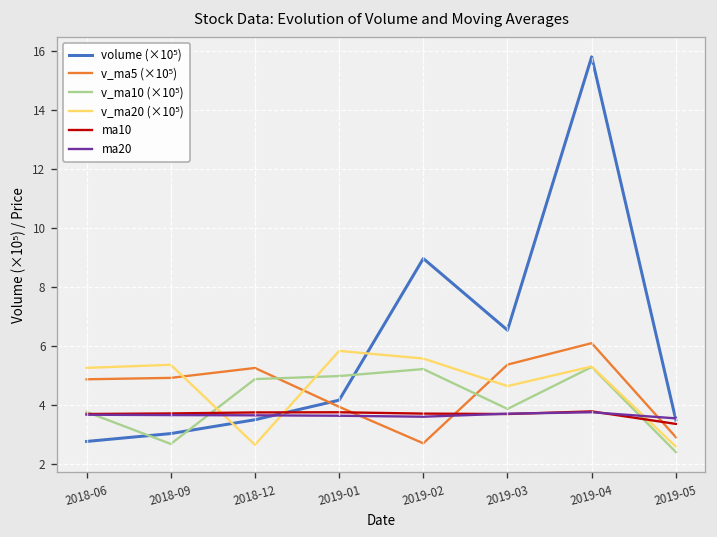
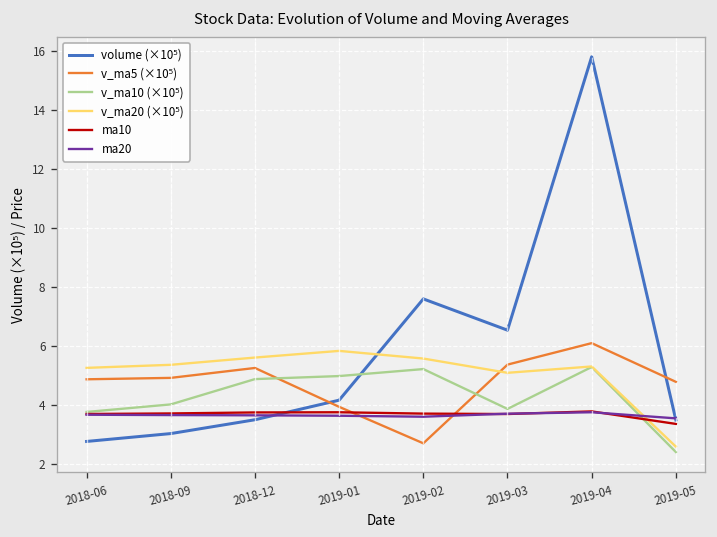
  {
    "volume (×10⁵)": {
      "2018-06": 2.8,
      "2018-09": 3.0,
      "2018-12": 3.5,
      "2019-01": 4.2,
-     "2019-02": 9.0,
+     "2019-02": 7.6,
      "2019-03": 6.5,
      "2019-04": 15.8
    },
    "v_ma5 (×10⁵)": {
      "2018-06": 4.9,
      "2018-09": 4.9,
      "2018-12": 5.3,
      "2019-01": 3.9,
      "2019-02": 2.7,
      "2019-03": 5.4,
      "2019-04": 6.1,
-     "2019-05": 2.9
+     "2019-05": 4.8
    },
    "v_ma10 (×10⁵)": {
-     "2018-09": 2.7,
+     "2018-09": 4.0,
      "2018-12": 4.9,
      "2019-01": 5.0,
      "2019-02": 5.2,
      "2019-03": 3.9,
      "2019-05": 2.4
    },
    "v_ma20 (×10⁵)": {
      "2018-06": 5.3,
      "2018-09": 5.4,
-     "2018-12": 2.6,
+     "2018-12": 5.6,
      "2019-01": 5.8,
      "2019-02": 5.6,
-     "2019-03": 4.6,
+     "2019-03": 5.1,
      "2019-05": 2.6
    },
    "ma10": {
      "2019-01": 3.8,
      "2019-05": 3.4
    },
    "ma20": {
      "2019-01": 3.6
    }
  }
